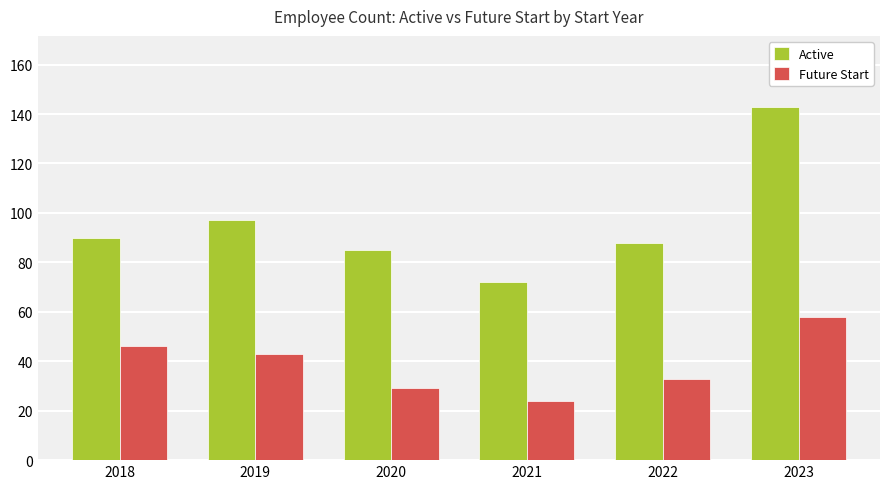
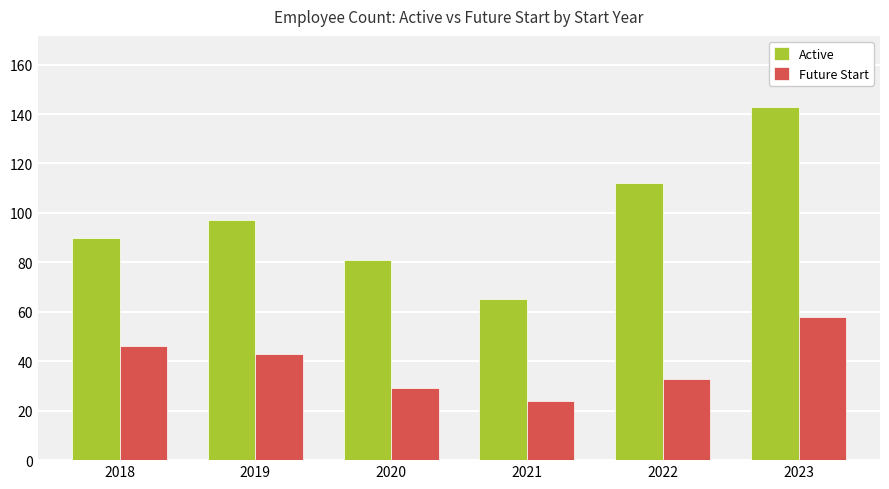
  {
    "Active": {
      "2018": 90,
      "2019": 97,
-     "2020": 85,
-     "2021": 72,
-     "2022": 88,
+     "2020": 81,
+     "2021": 65,
+     "2022": 112,
      "2023": 143
    },
    "Future Start": {
      "2018": 46,
      "2019": 43,
      "2020": 29,
      "2021": 24,
      "2022": 33,
      "2023": 58
    }
  }
